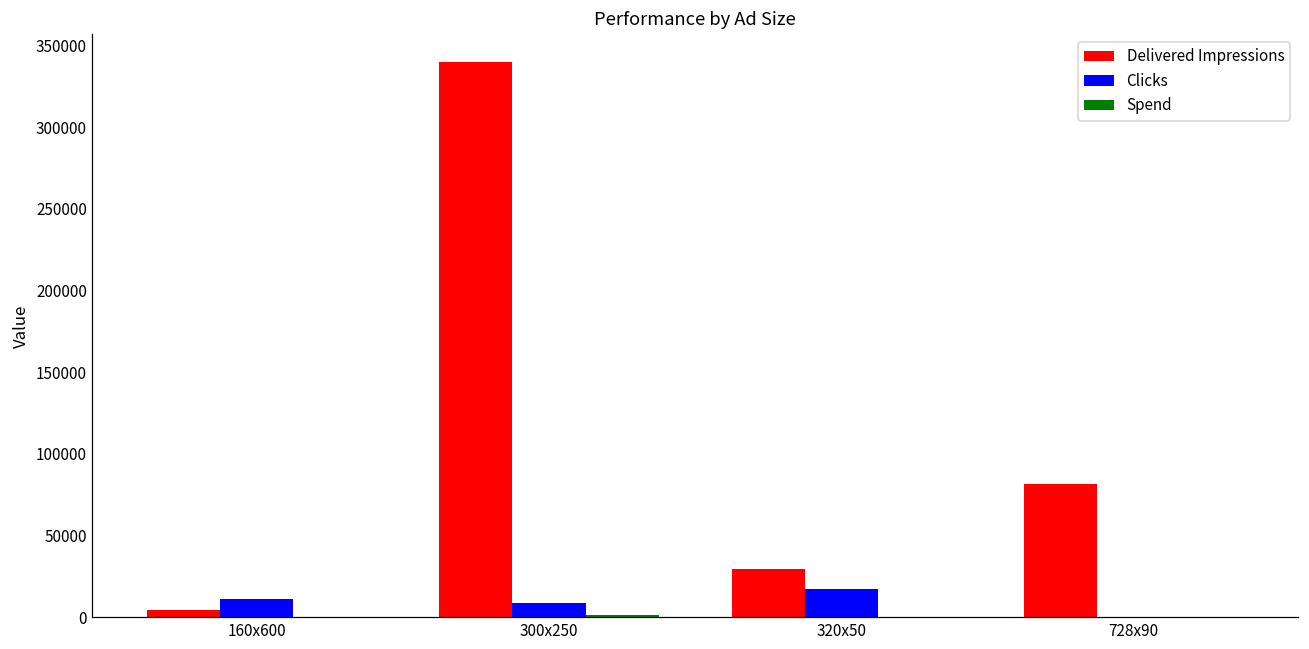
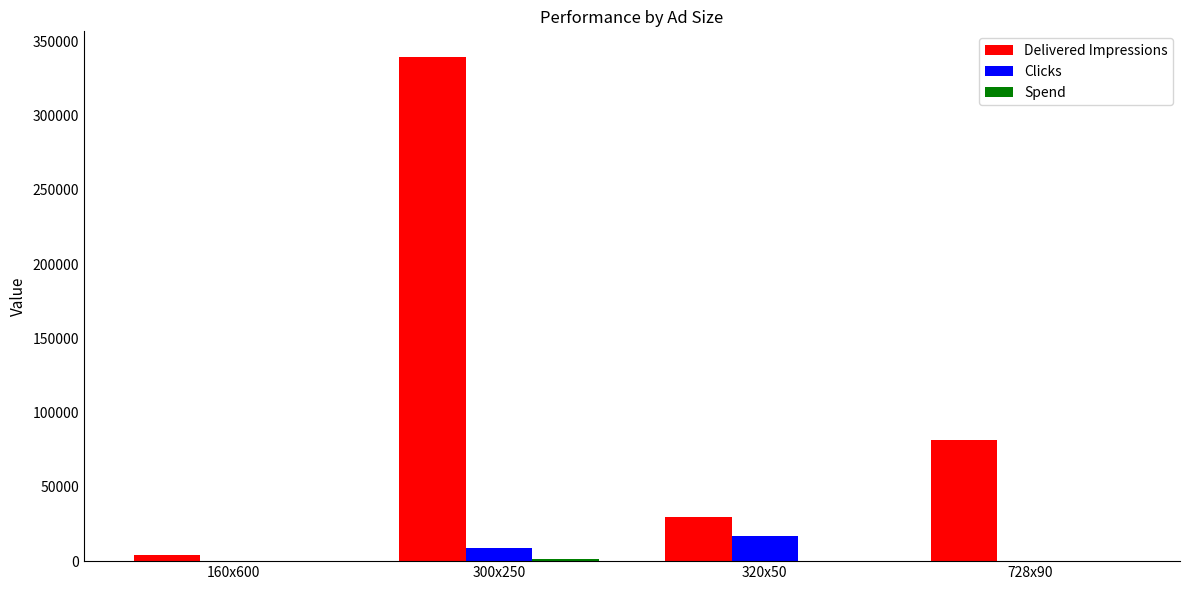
  {
    "Delivered Impressions": {
      "160x600": 4000,
      "300x250": 340000,
      "320x50": 30000,
      "728x90": 81000
    },
    "Clicks": {
-     "160x600": 11000,
+     "160x600": 0,
      "300x250": 9000,
      "320x50": 17000
    }
  }
